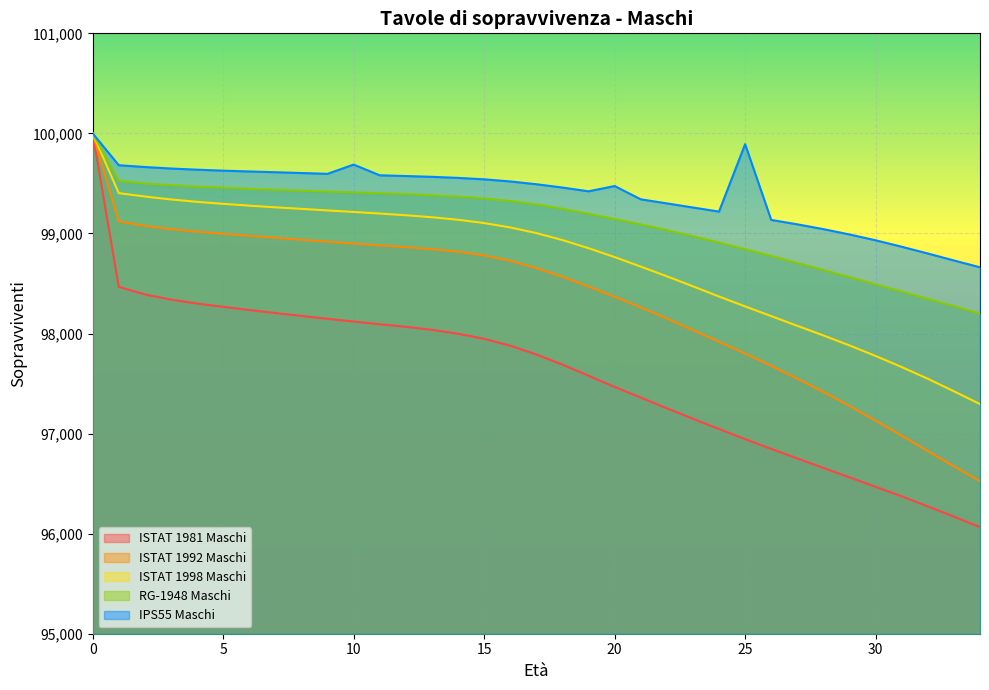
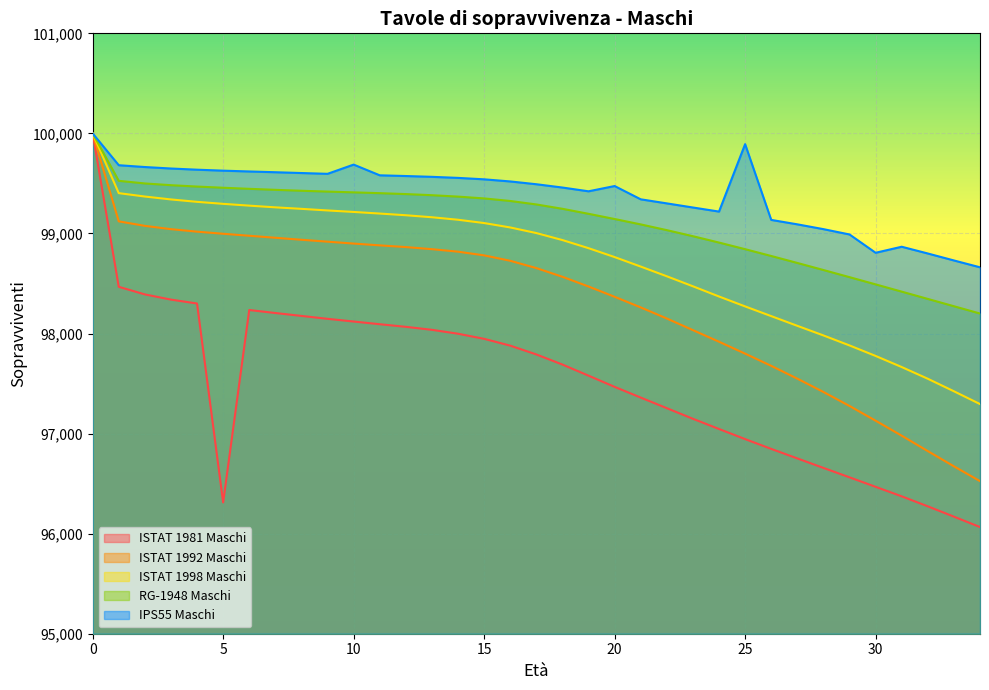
  {
    "ISTAT 1981 Maschi": {
-     "5": "98,270",
+     "5": "96,310",
      "10": "98,120",
      "15": "97,950",
      "20": "97,470",
      "25": "96,950",
      "30": "96,470"
    },
    "RG-1948 Maschi": {
      "5": "99,460",
      "10": "99,410",
      "15": "99,350",
      "20": "99,140",
      "25": "98,840",
      "30": "98,490"
    },
    "IPS55 Maschi": {
      "5": "99,630",
      "10": "99,690",
      "15": "99,540",
      "20": "99,470",
      "25": "99,890",
-     "30": "98,930"
+     "30": "98,810"
    }
  }
